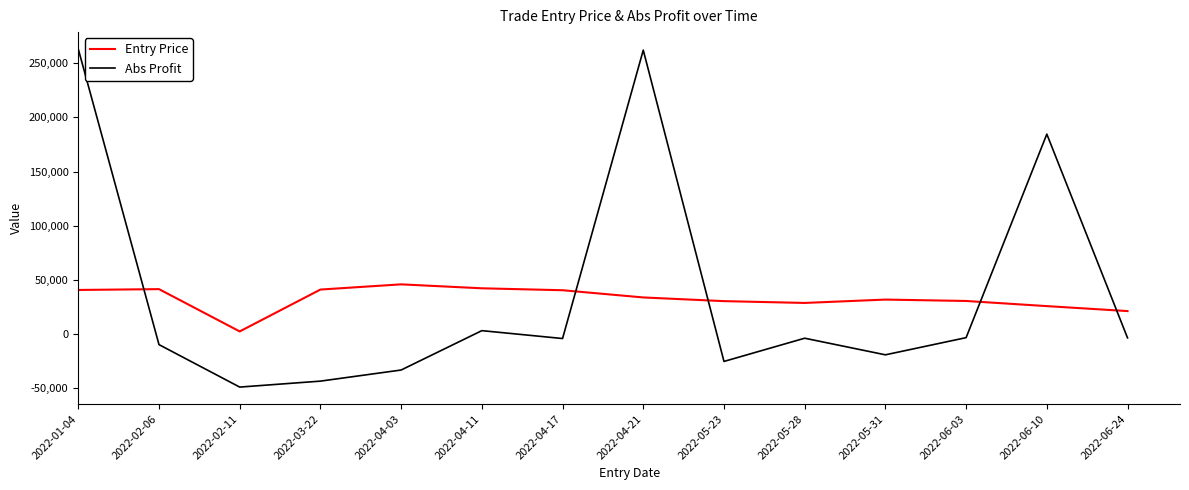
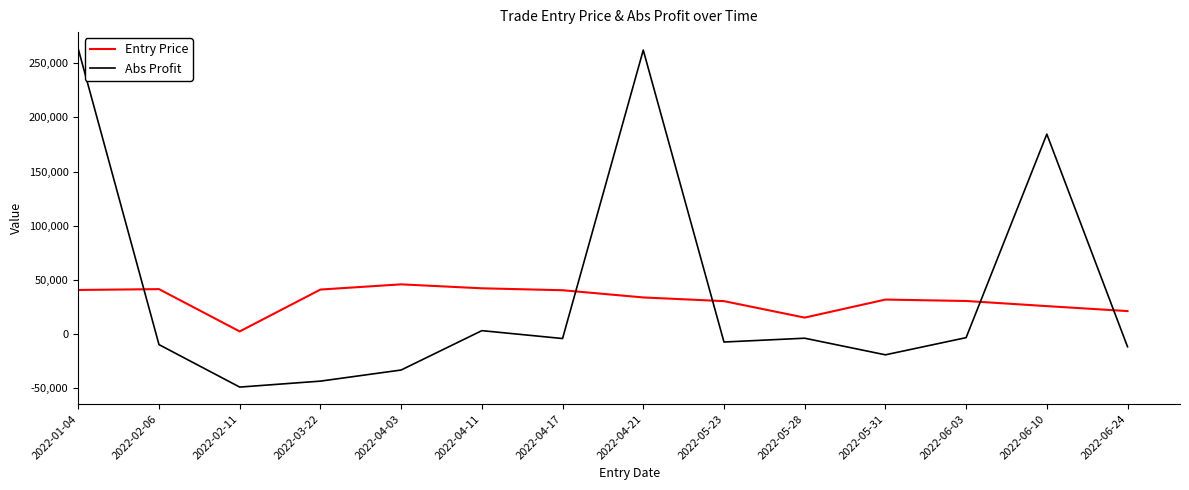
  {
    "Entry Price": {
      "2022-01-04": "41,000",
      "2022-02-06": "41,000",
      "2022-02-11": "2,000",
      "2022-03-22": "41,000",
      "2022-04-03": "46,000",
      "2022-04-11": "42,000",
      "2022-04-17": "40,000",
      "2022-04-21": "34,000",
      "2022-05-23": "30,000",
-     "2022-05-28": "29,000",
+     "2022-05-28": "15,000",
      "2022-05-31": "32,000",
      "2022-06-03": "30,000",
      "2022-06-10": "26,000",
      "2022-06-24": "21,000"
    },
    "Abs Profit": {
      "2022-01-04": "263,000",
      "2022-02-06": "-10,000",
      "2022-02-11": "-49,000",
      "2022-03-22": "-44,000",
      "2022-04-03": "-33,000",
      "2022-04-11": "3,000",
      "2022-04-17": "-4,000",
      "2022-04-21": "262,000",
-     "2022-05-23": "-25,000",
+     "2022-05-23": "-7,000",
      "2022-05-28": "-4,000",
      "2022-05-31": "-19,000",
      "2022-06-03": "-3,000",
      "2022-06-10": "185,000",
-     "2022-06-24": "-4,000"
+     "2022-06-24": "-12,000"
    }
  }
